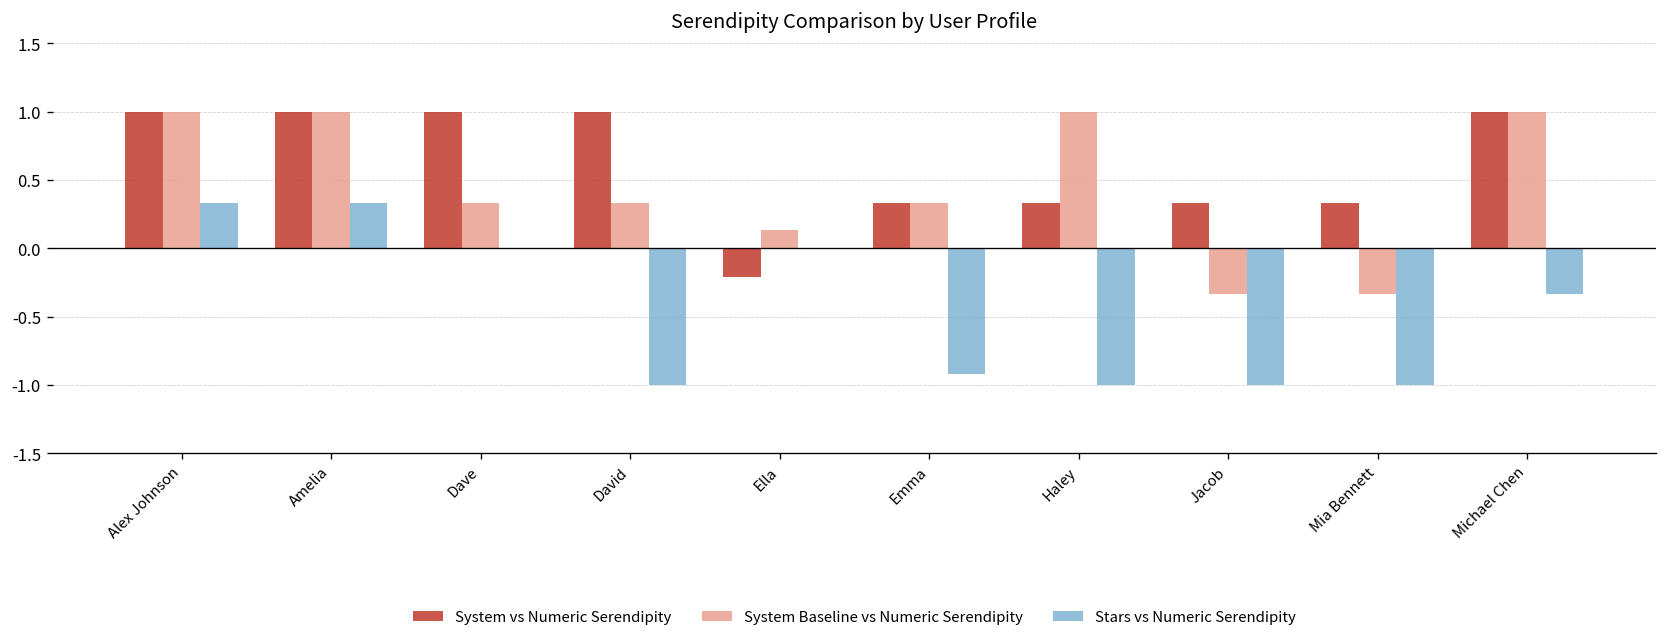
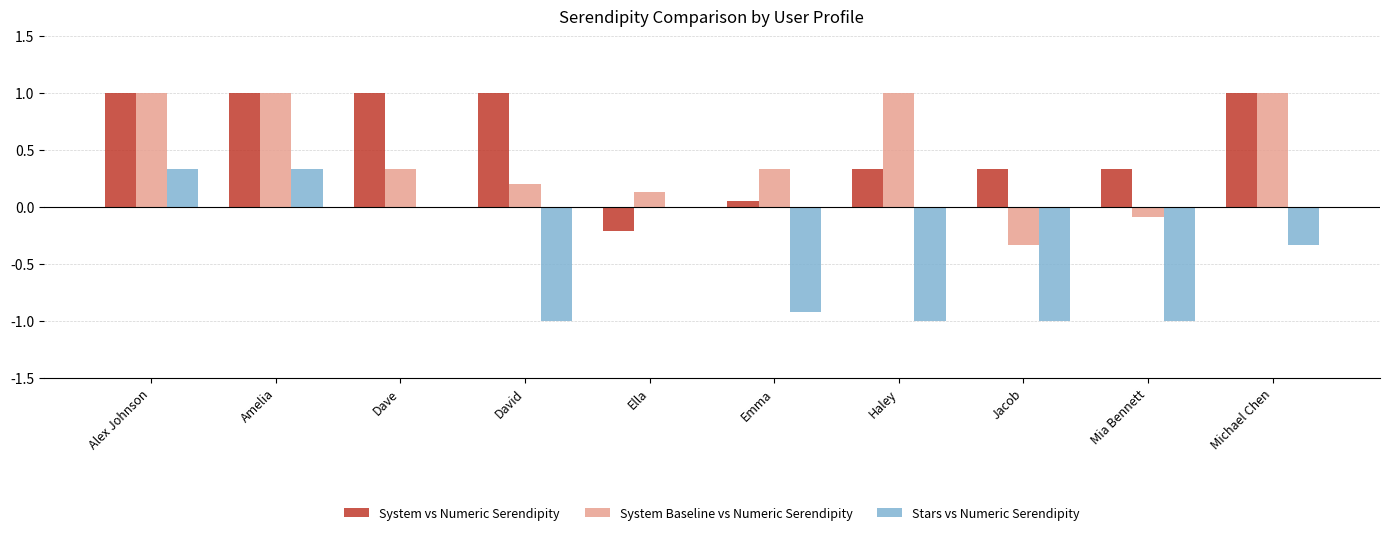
  {
    "System vs Numeric Serendipity": {
      "Alex Johnson": 1.00,
      "Amelia": 1.00,
      "Dave": 1.00,
      "David": 1.00,
      "Ella": -0.21,
-     "Emma": 0.33,
+     "Emma": 0.05,
      "Haley": 0.33,
      "Jacob": 0.33,
      "Mia Bennett": 0.33,
      "Michael Chen": 1.00
    },
    "System Baseline vs Numeric Serendipity": {
      "Alex Johnson": 1.00,
      "Amelia": 1.00,
      "Dave": 0.33,
-     "David": 0.33,
+     "David": 0.20,
      "Ella": 0.13,
      "Emma": 0.33,
      "Haley": 1.00,
      "Jacob": -0.33,
-     "Mia Bennett": -0.33,
+     "Mia Bennett": -0.09,
      "Michael Chen": 1.00
    },
    "Stars vs Numeric Serendipity": {
      "Alex Johnson": 0.33,
      "Amelia": 0.33,
      "Dave": 0.00,
      "David": -1.00,
      "Ella": 0.00,
      "Emma": -0.92,
      "Haley": -1.00,
      "Jacob": -1.00,
      "Mia Bennett": -1.00,
      "Michael Chen": -0.33
    }
  }
